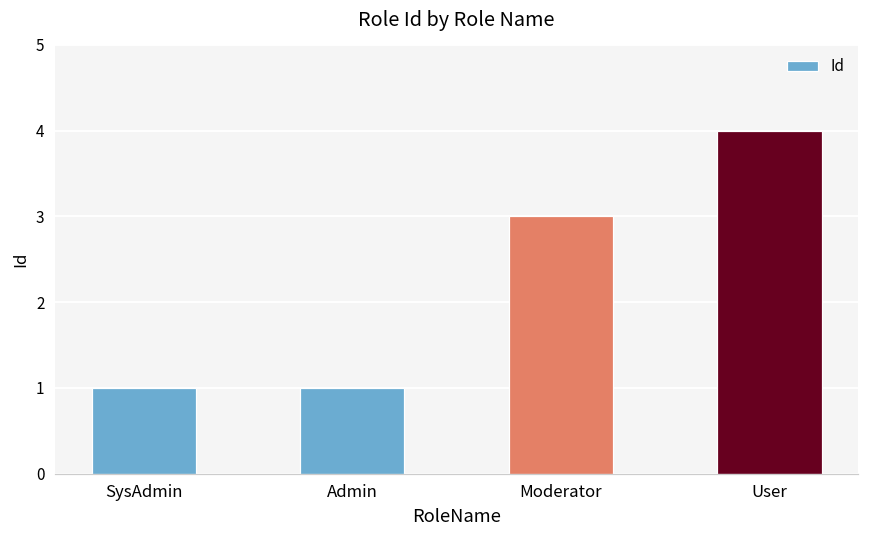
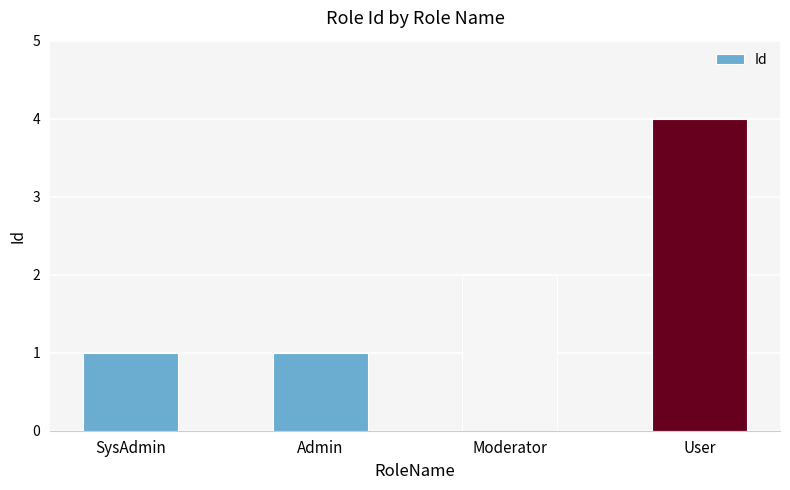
  {
    "SysAdmin": 1,
    "Admin": 1,
-   "Moderator": 3,
+   "Moderator": 2,
    "User": 4
  }
